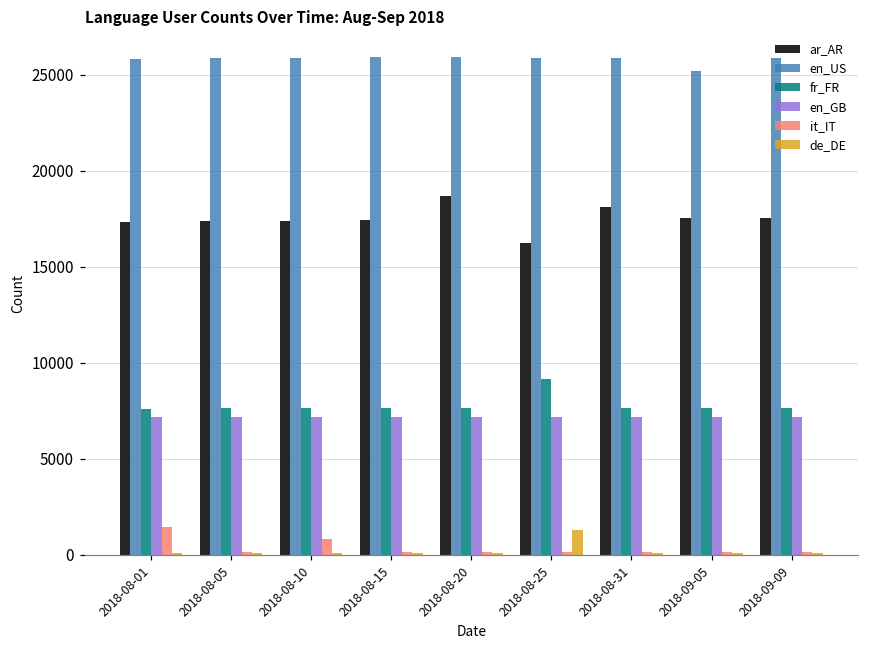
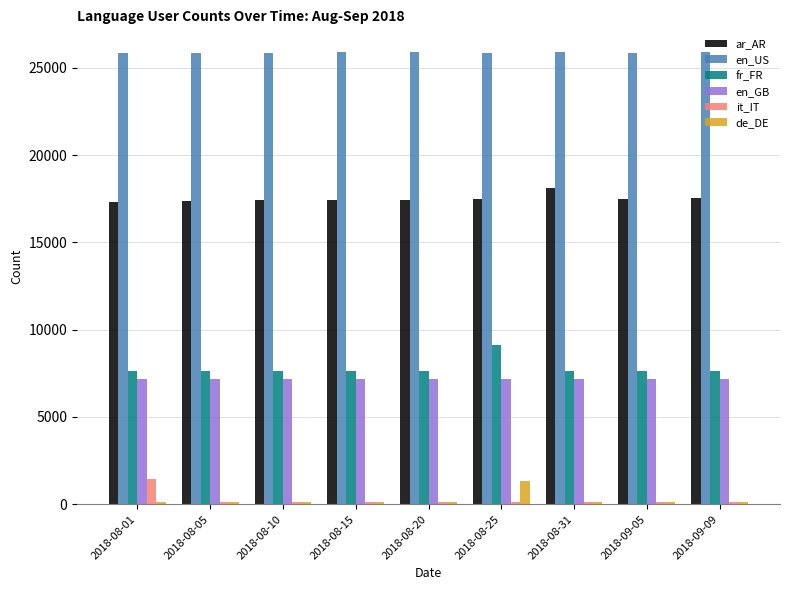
  {
    "ar_AR": {
      "2018-08-01": 17300,
      "2018-08-05": 17400,
      "2018-08-10": 17400,
      "2018-08-15": 17400,
-     "2018-08-20": 18700,
-     "2018-08-25": 16300,
+     "2018-08-20": 17400,
+     "2018-08-25": 17500,
      "2018-08-31": 18100,
      "2018-09-05": 17500,
      "2018-09-09": 17500
    },
    "en_US": {
      "2018-08-01": 25800,
      "2018-08-05": 25800,
      "2018-08-10": 25900,
      "2018-08-15": 25900,
      "2018-08-20": 25900,
      "2018-08-25": 25900,
      "2018-08-31": 25900,
-     "2018-09-05": 25200,
+     "2018-09-05": 25900,
      "2018-09-09": 25900
    },
    "fr_FR": {
      "2018-08-01": 7600,
      "2018-08-05": 7600,
      "2018-08-10": 7600,
      "2018-08-15": 7600,
      "2018-08-20": 7600,
      "2018-08-25": 9100,
      "2018-08-31": 7600,
      "2018-09-05": 7600,
      "2018-09-09": 7600
    },
    "en_GB": {
      "2018-08-01": 7200,
      "2018-08-05": 7200,
      "2018-08-10": 7200,
      "2018-08-15": 7200,
      "2018-08-20": 7200,
      "2018-08-25": 7200,
      "2018-08-31": 7200,
      "2018-09-05": 7200,
      "2018-09-09": 7200
    },
    "it_IT": {
      "2018-08-01": 1500,
-     "2018-08-10": 800
+     "2018-08-10": 100
    },
    "de_DE": {
      "2018-08-25": 1300
    }
  }
